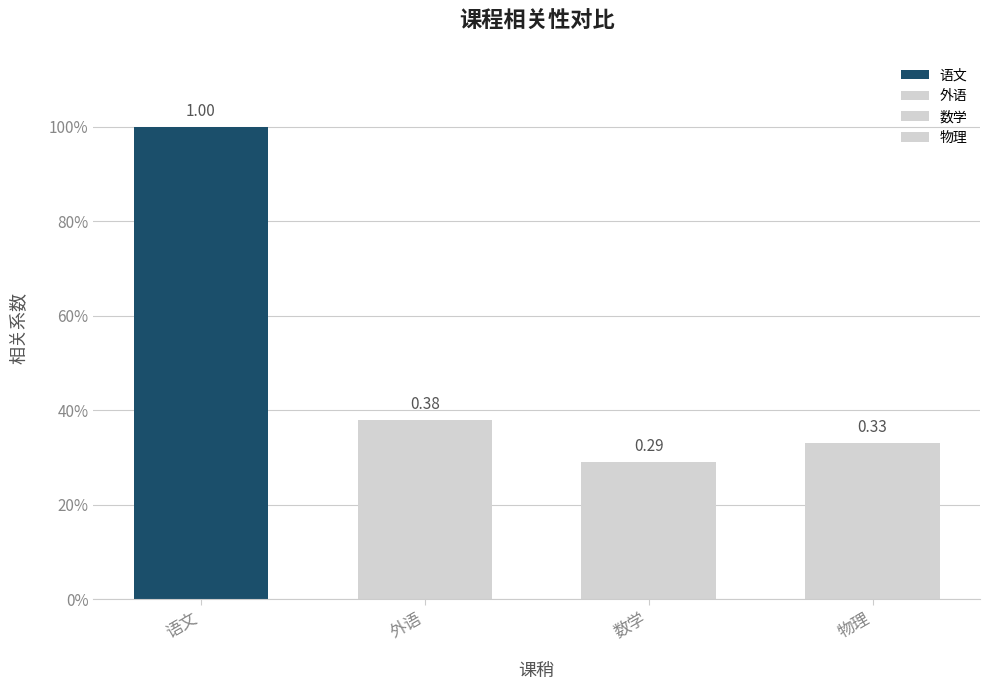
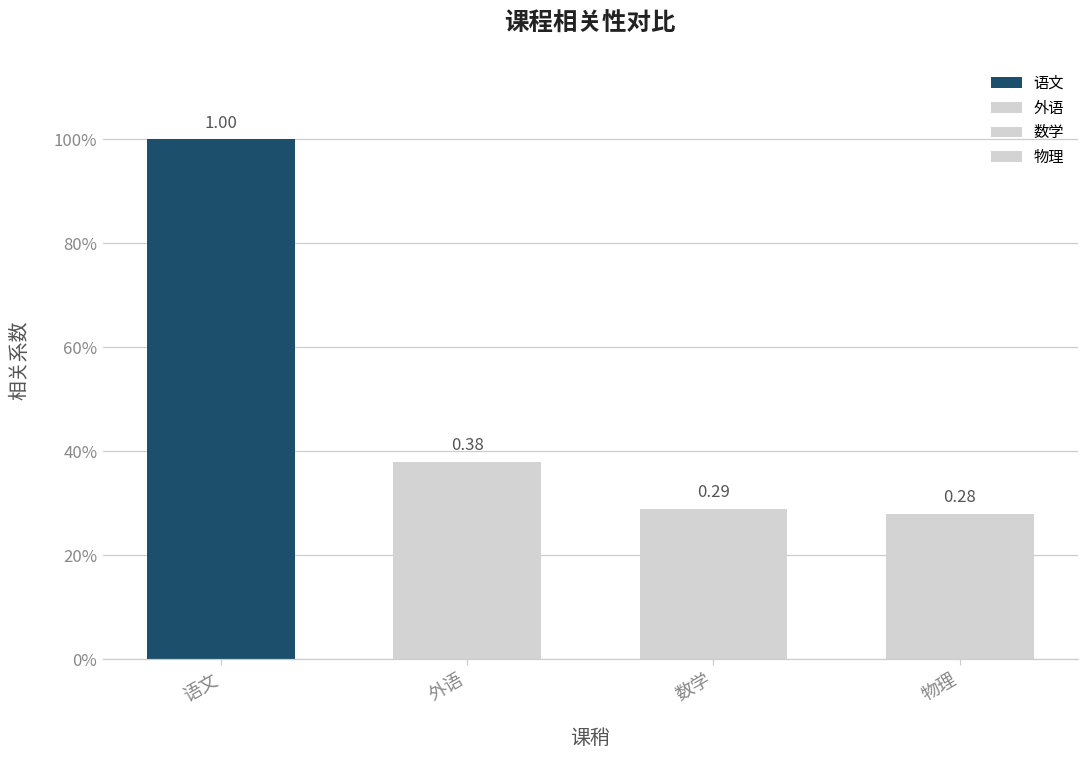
  {
    "语文": 1.00,
    "外语": 0.38,
    "数学": 0.29,
-   "物理": 0.33
+   "物理": 0.28
  }
